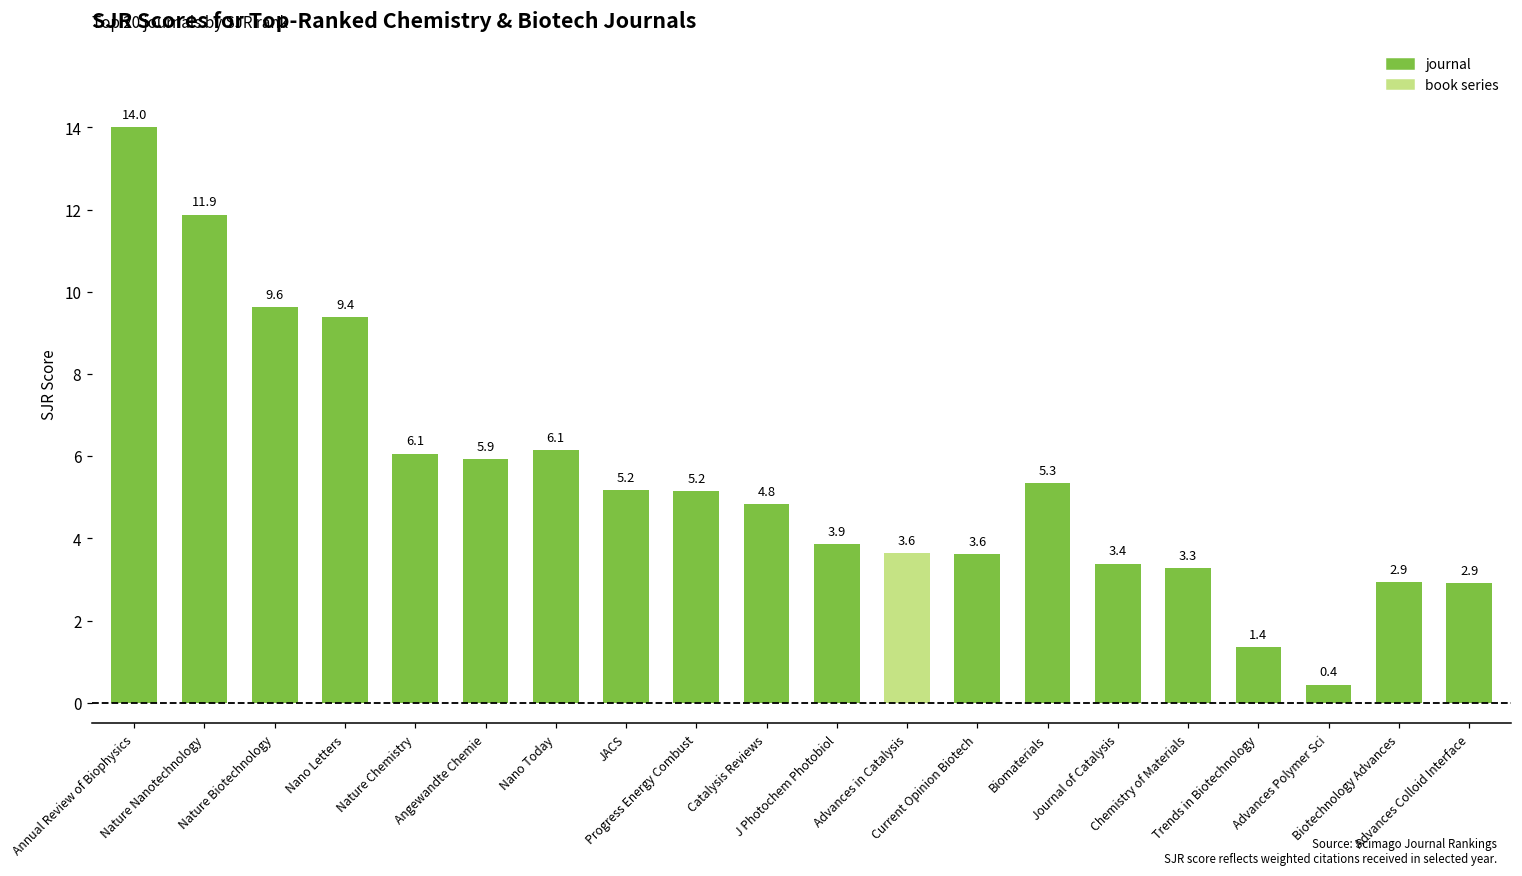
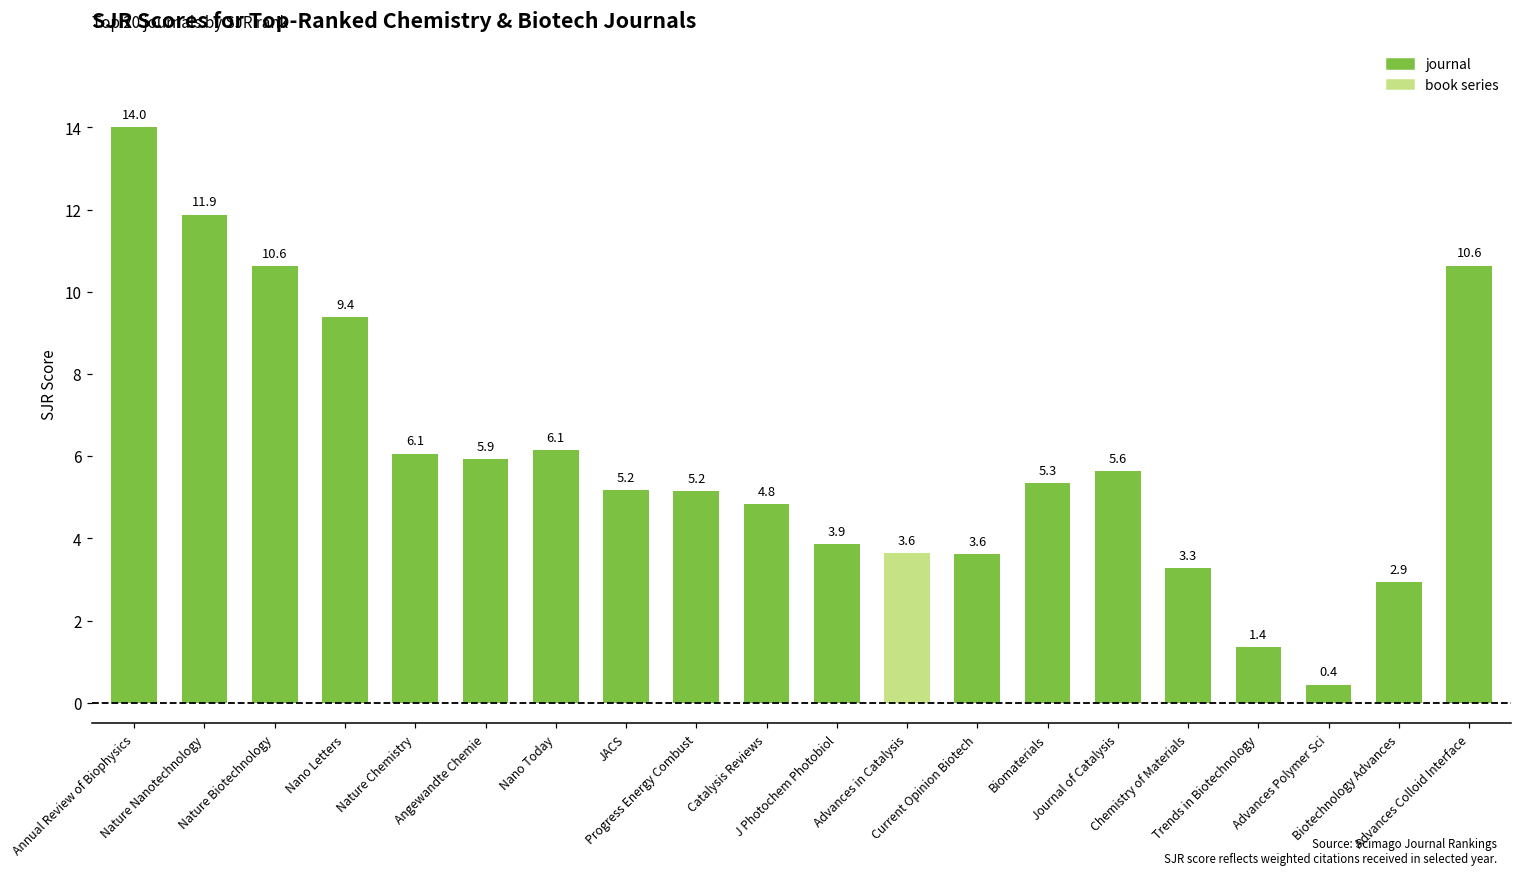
  {
    "Annual Review of Biophysics": 14.0,
    "Nature Nanotechnology": 11.9,
-   "Nature Biotechnology": 9.6,
+   "Nature Biotechnology": 10.6,
    "Nano Letters": 9.4,
    "Nature Chemistry": 6.1,
    "Angewandte Chemie": 5.9,
    "Nano Today": 6.1,
    "JACS": 5.2,
    "Progress Energy Combust": 5.2,
    "Catalysis Reviews": 4.8,
    "J Photochem Photobiol": 3.9,
    "Advances in Catalysis": 3.6,
    "Current Opinion Biotech": 3.6,
    "Biomaterials": 5.3,
-   "Journal of Catalysis": 3.4,
+   "Journal of Catalysis": 5.6,
    "Chemistry of Materials": 3.3,
    "Trends in Biotechnology": 1.4,
    "Advances Polymer Sci": 0.4,
    "Biotechnology Advances": 2.9,
-   "Advances Colloid Interface": 2.9
+   "Advances Colloid Interface": 10.6
  }
